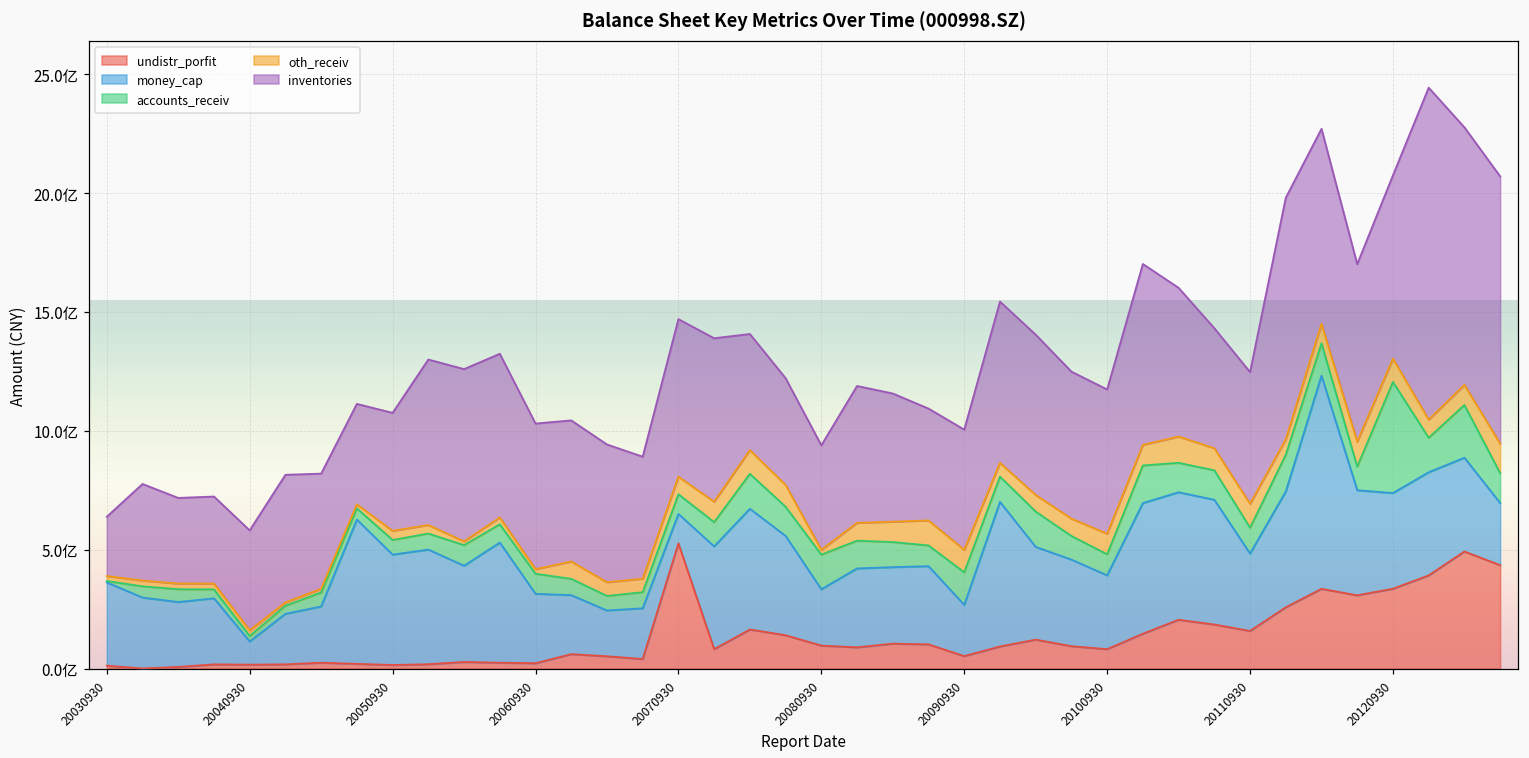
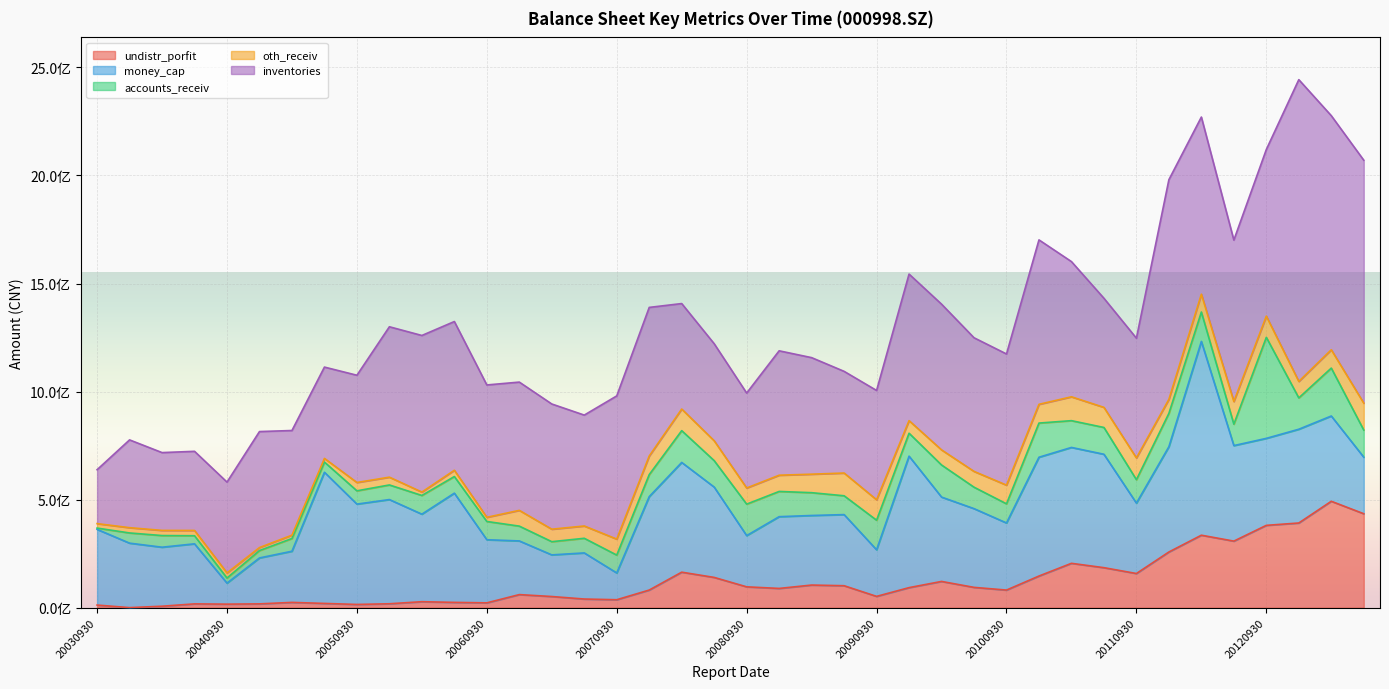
  {
    "undistr_porfit": {
      "20030930": "0.1亿",
      "20040930": "0.2亿",
      "20050930": "0.2亿",
      "20060930": "0.2亿",
-     "20070930": "5.3亿",
+     "20070930": "0.4亿",
      "20080930": "1.0亿",
      "20090930": "0.5亿",
      "20100930": "0.8亿",
      "20110930": "1.6亿",
-     "20120930": "3.4亿"
+     "20120930": "3.8亿"
    },
    "money_cap": {
      "20040930": "1.0亿",
      "20050930": "4.6亿",
      "20060930": "2.9亿",
      "20070930": "1.2亿",
      "20080930": "2.4亿",
      "20090930": "2.2亿",
      "20100930": "3.1亿",
      "20110930": "3.3亿",
      "20120930": "4.0亿"
    },
    "accounts_receiv": {
      "20040930": "0.2亿",
      "20050930": "0.6亿",
      "20060930": "0.8亿",
      "20070930": "0.8亿",
      "20080930": "1.5亿",
      "20090930": "1.4亿",
      "20100930": "0.9亿",
      "20110930": "1.1亿",
      "20120930": "4.7亿"
    },
    "oth_receiv": {
      "20030930": "0.2亿",
      "20040930": "0.2亿",
      "20050930": "0.4亿",
      "20060930": "0.2亿",
      "20070930": "0.7亿",
-     "20080930": "0.2亿",
+     "20080930": "0.7亿",
      "20090930": "0.9亿",
      "20100930": "0.9亿",
      "20110930": "1.0亿",
      "20120930": "1.0亿"
    },
    "inventories": {
      "20030930": "2.5亿",
      "20040930": "4.2亿",
      "20050930": "5.0亿",
      "20060930": "6.1亿",
      "20070930": "6.6亿",
      "20080930": "4.4亿",
      "20090930": "5.1亿",
      "20100930": "6.1亿",
      "20110930": "5.5亿",
      "20120930": "7.7亿"
    }
  }
